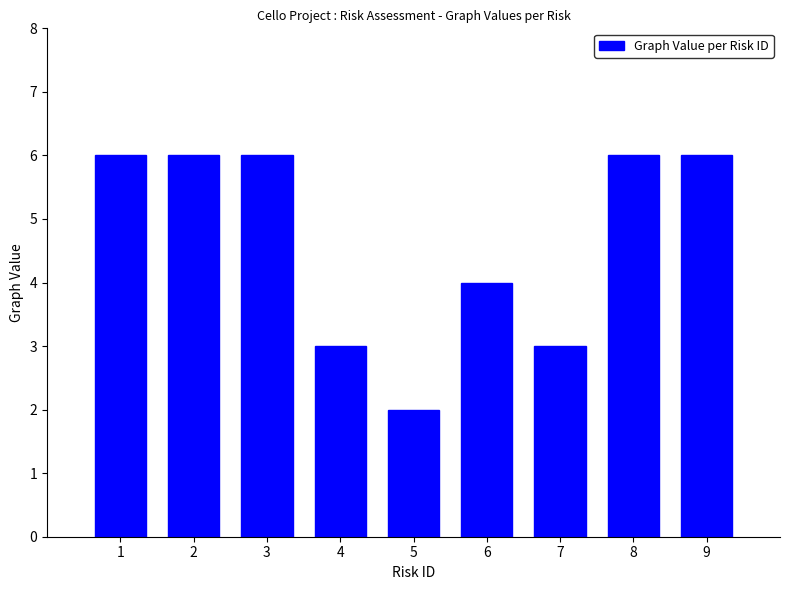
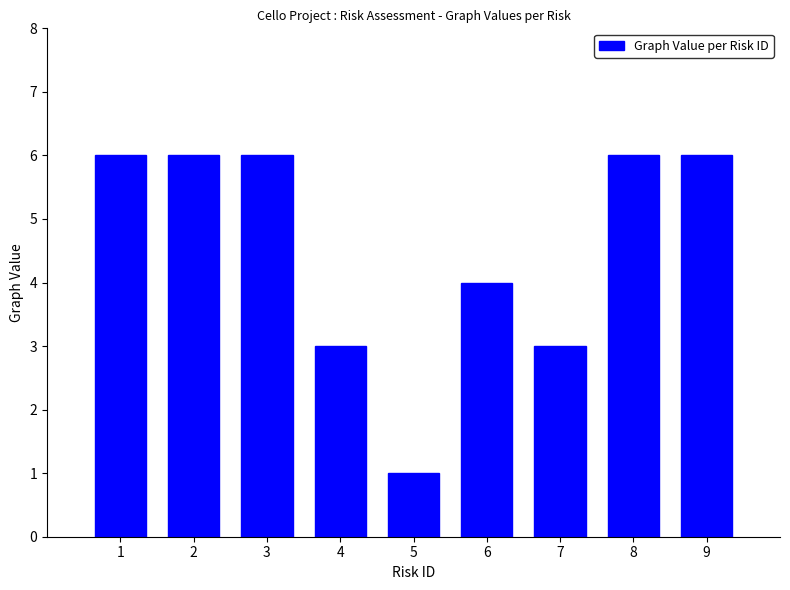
  {
    "1": 6,
    "2": 6,
    "3": 6,
    "4": 3,
-   "5": 2,
+   "5": 1,
    "6": 4,
    "7": 3,
    "8": 6,
    "9": 6
  }
